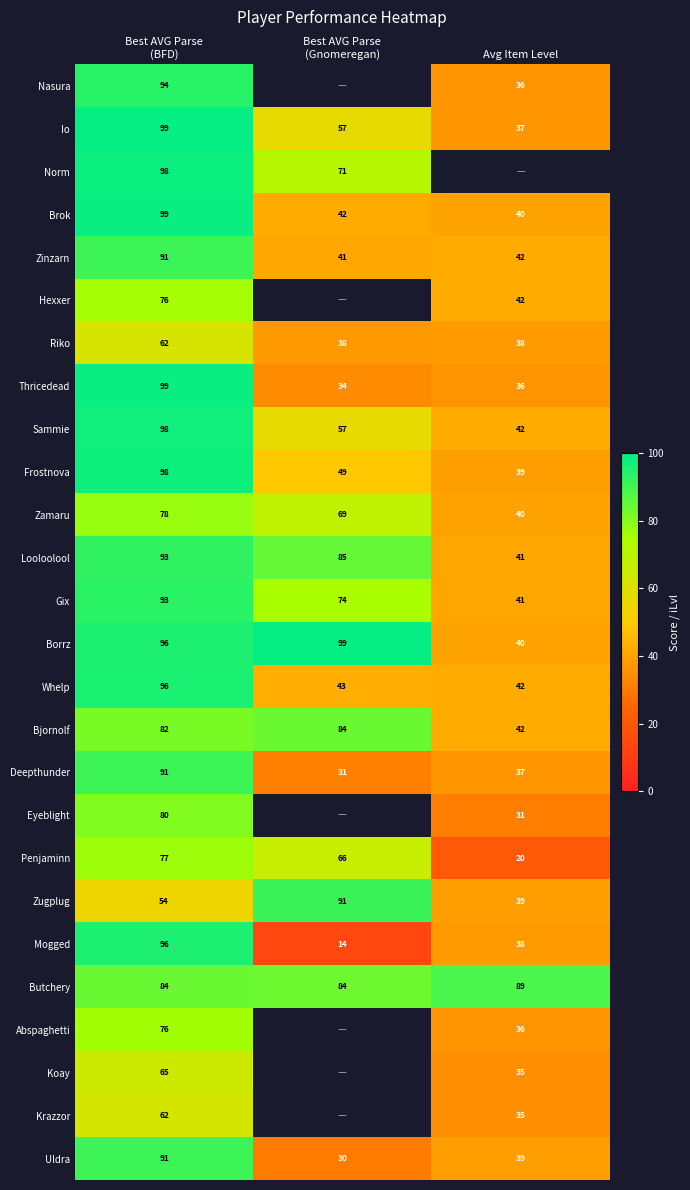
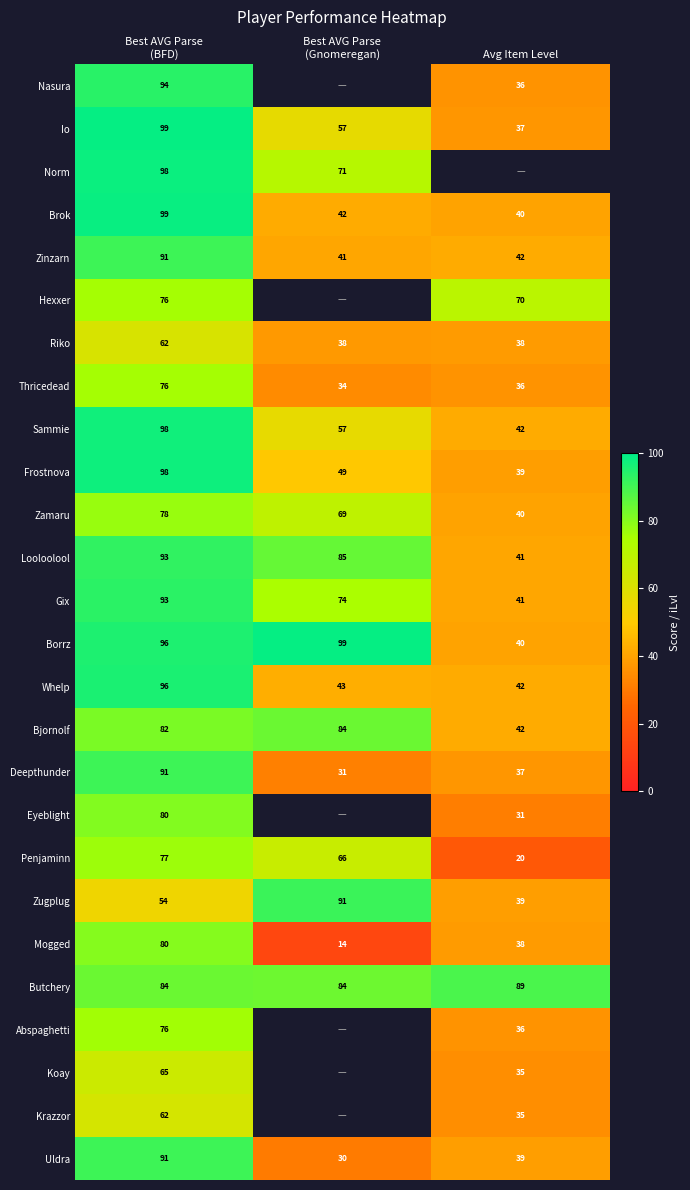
  {
    "Nasura": {
      "Best AVG Parse (BFD)": 94,
      "Avg Item Level": 36
    },
    "Io": {
      "Best AVG Parse (BFD)": 99,
      "Best AVG Parse (Gnomeregan)": 57,
      "Avg Item Level": 37
    },
    "Norm": {
      "Best AVG Parse (BFD)": 98,
      "Best AVG Parse (Gnomeregan)": 71
    },
    "Brok": {
      "Best AVG Parse (BFD)": 99,
      "Best AVG Parse (Gnomeregan)": 42,
      "Avg Item Level": 40
    },
    "Zinzarn": {
      "Best AVG Parse (BFD)": 91,
      "Best AVG Parse (Gnomeregan)": 41,
      "Avg Item Level": 42
    },
    "Hexxer": {
      "Best AVG Parse (BFD)": 76,
-     "Avg Item Level": 42
+     "Avg Item Level": 70
    },
    "Riko": {
      "Best AVG Parse (BFD)": 62,
      "Best AVG Parse (Gnomeregan)": 38,
      "Avg Item Level": 38
    },
    "Thricedead": {
-     "Best AVG Parse (BFD)": 99,
+     "Best AVG Parse (BFD)": 76,
      "Best AVG Parse (Gnomeregan)": 34,
      "Avg Item Level": 36
    },
    "Sammie": {
      "Best AVG Parse (BFD)": 98,
      "Best AVG Parse (Gnomeregan)": 57,
      "Avg Item Level": 42
    },
    "Frostnova": {
      "Best AVG Parse (BFD)": 98,
      "Best AVG Parse (Gnomeregan)": 49,
      "Avg Item Level": 39
    },
    "Zamaru": {
      "Best AVG Parse (BFD)": 78,
      "Best AVG Parse (Gnomeregan)": 69,
      "Avg Item Level": 40
    },
    "Looloolool": {
      "Best AVG Parse (BFD)": 93,
      "Best AVG Parse (Gnomeregan)": 85,
      "Avg Item Level": 41
    },
    "Gix": {
      "Best AVG Parse (BFD)": 93,
      "Best AVG Parse (Gnomeregan)": 74,
      "Avg Item Level": 41
    },
    "Borrz": {
      "Best AVG Parse (BFD)": 96,
      "Best AVG Parse (Gnomeregan)": 99,
      "Avg Item Level": 40
    },
    "Whelp": {
      "Best AVG Parse (BFD)": 96,
      "Best AVG Parse (Gnomeregan)": 43,
      "Avg Item Level": 42
    },
    "Bjornolf": {
      "Best AVG Parse (BFD)": 82,
      "Best AVG Parse (Gnomeregan)": 84,
      "Avg Item Level": 42
    },
    "Deepthunder": {
      "Best AVG Parse (BFD)": 91,
      "Best AVG Parse (Gnomeregan)": 31,
      "Avg Item Level": 37
    },
    "Eyeblight": {
      "Best AVG Parse (BFD)": 80,
      "Avg Item Level": 31
    },
    "Penjaminn": {
      "Best AVG Parse (BFD)": 77,
      "Best AVG Parse (Gnomeregan)": 66,
      "Avg Item Level": 20
    },
    "Zugplug": {
      "Best AVG Parse (BFD)": 54,
      "Best AVG Parse (Gnomeregan)": 91,
      "Avg Item Level": 39
    },
    "Mogged": {
-     "Best AVG Parse (BFD)": 96,
+     "Best AVG Parse (BFD)": 80,
      "Best AVG Parse (Gnomeregan)": 14,
      "Avg Item Level": 38
    },
    "Butchery": {
      "Best AVG Parse (BFD)": 84,
      "Best AVG Parse (Gnomeregan)": 84,
      "Avg Item Level": 89
    },
    "Abspaghetti": {
      "Best AVG Parse (BFD)": 76,
      "Avg Item Level": 36
    },
    "Koay": {
      "Best AVG Parse (BFD)": 65,
      "Avg Item Level": 35
    },
    "Krazzor": {
      "Best AVG Parse (BFD)": 62,
      "Avg Item Level": 35
    },
    "Uldra": {
      "Best AVG Parse (BFD)": 91,
      "Best AVG Parse (Gnomeregan)": 30,
      "Avg Item Level": 39
    }
  }
